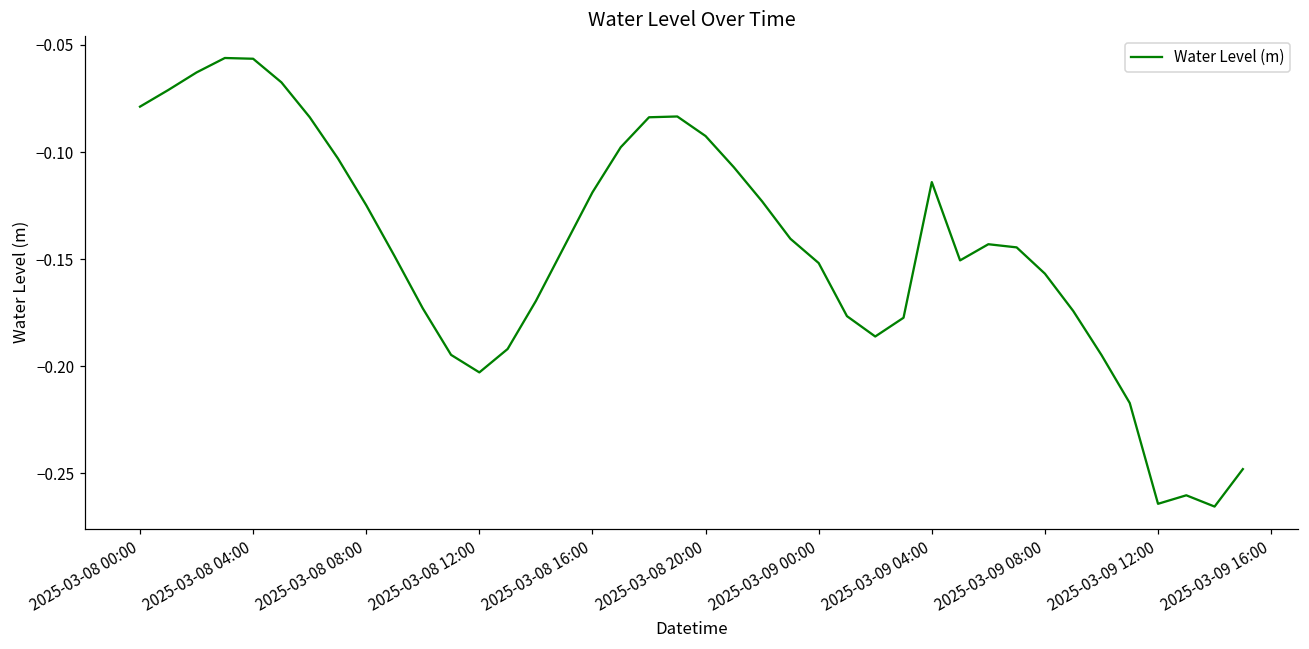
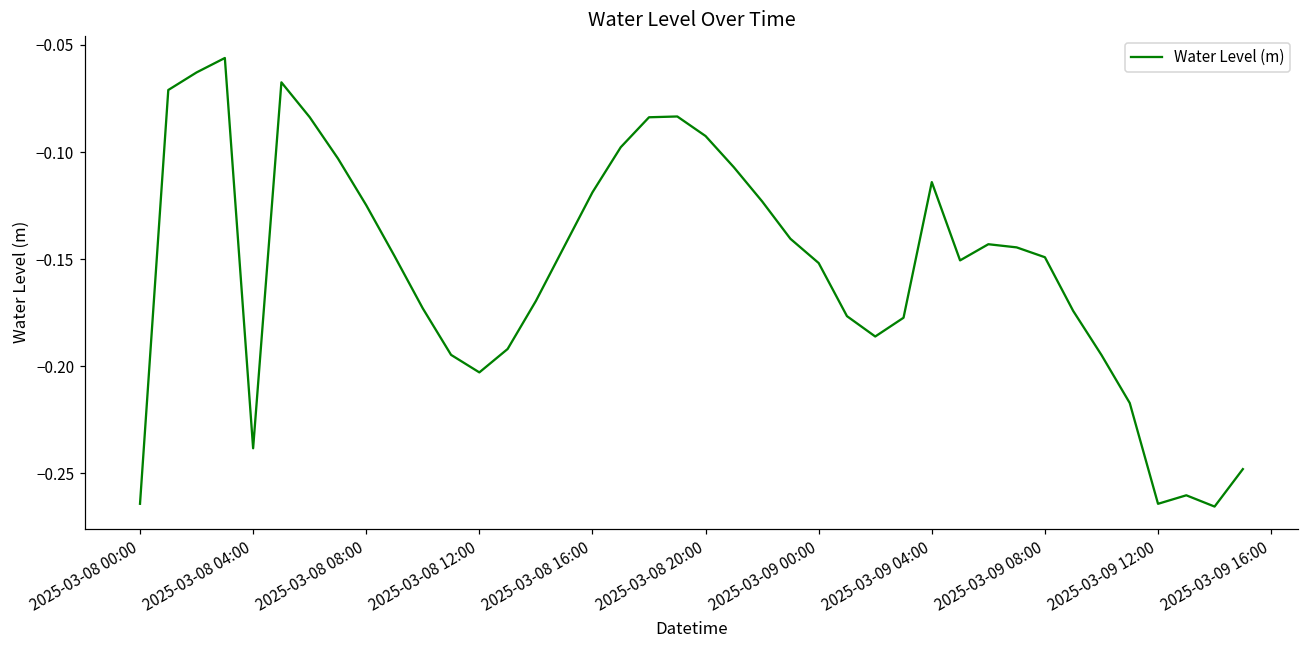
  {
-   "2025-03-08 00:00": -0.079,
-   "2025-03-08 04:00": -0.056,
+   "2025-03-08 00:00": -0.264,
+   "2025-03-08 04:00": -0.238,
    "2025-03-08 08:00": -0.125,
    "2025-03-08 12:00": -0.203,
    "2025-03-08 16:00": -0.119,
    "2025-03-08 20:00": -0.093,
    "2025-03-09 00:00": -0.152,
    "2025-03-09 04:00": -0.114,
-   "2025-03-09 08:00": -0.157,
+   "2025-03-09 08:00": -0.149,
    "2025-03-09 12:00": -0.264
  }
